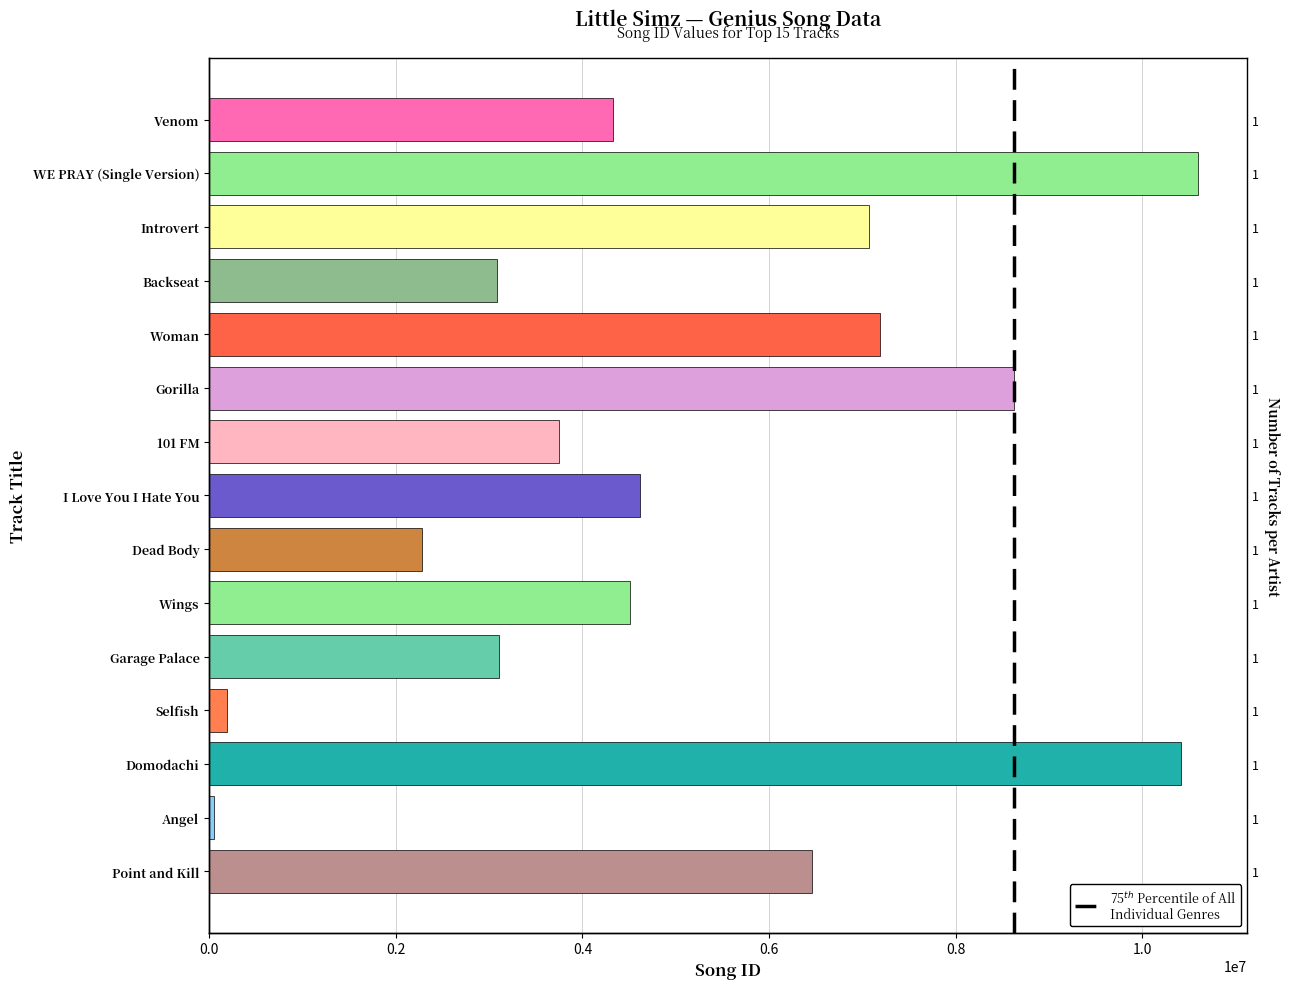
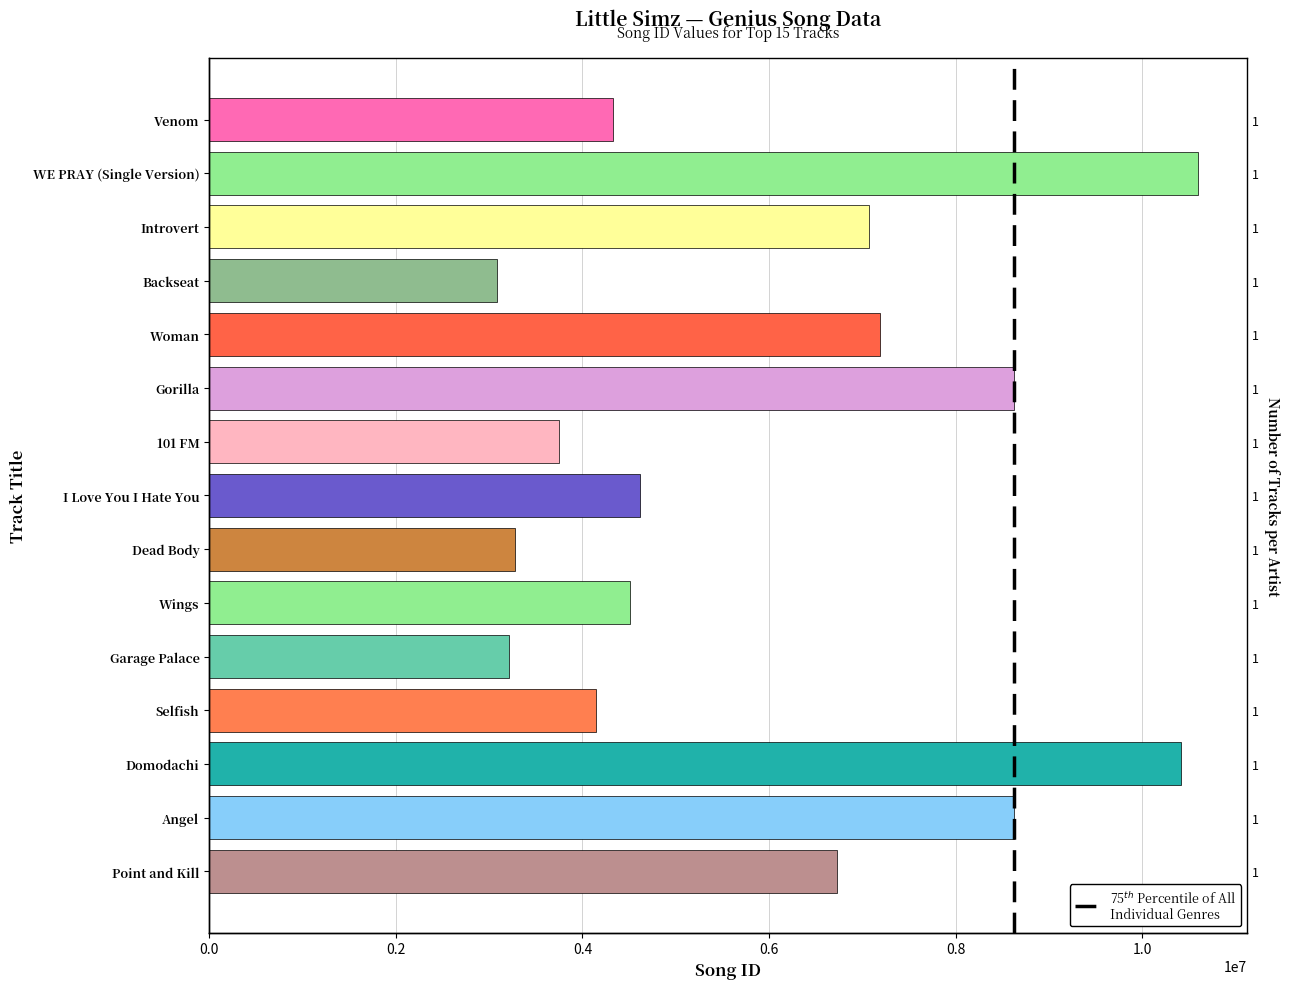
  {
    "Venom": 4300000,
    "WE PRAY (Single Version)": 10600000,
    "Introvert": 7100000,
    "Backseat": 3100000,
    "Woman": 7200000,
    "Gorilla": 8600000,
    "101 FM": 3700000,
    "I Love You I Hate You": 4600000,
-   "Dead Body": 2300000,
+   "Dead Body": 3300000,
    "Wings": 4500000,
-   "Garage Palace": 3100000,
-   "Selfish": 200000,
+   "Garage Palace": 3200000,
+   "Selfish": 4100000,
    "Domodachi": 10400000,
-   "Angel": 100000,
-   "Point and Kill": 6500000
+   "Angel": 8600000,
+   "Point and Kill": 6700000
  }
